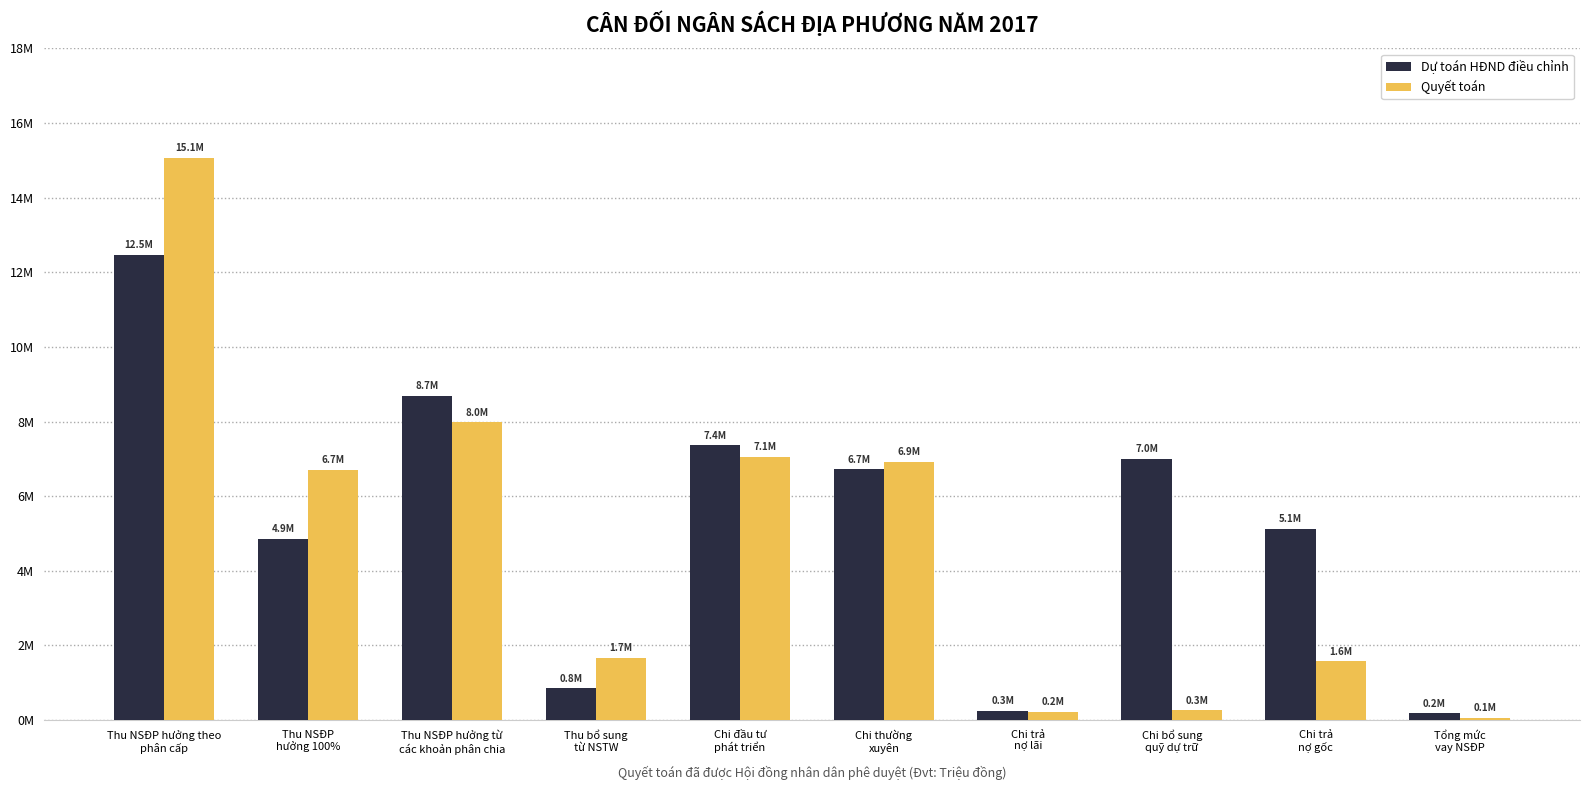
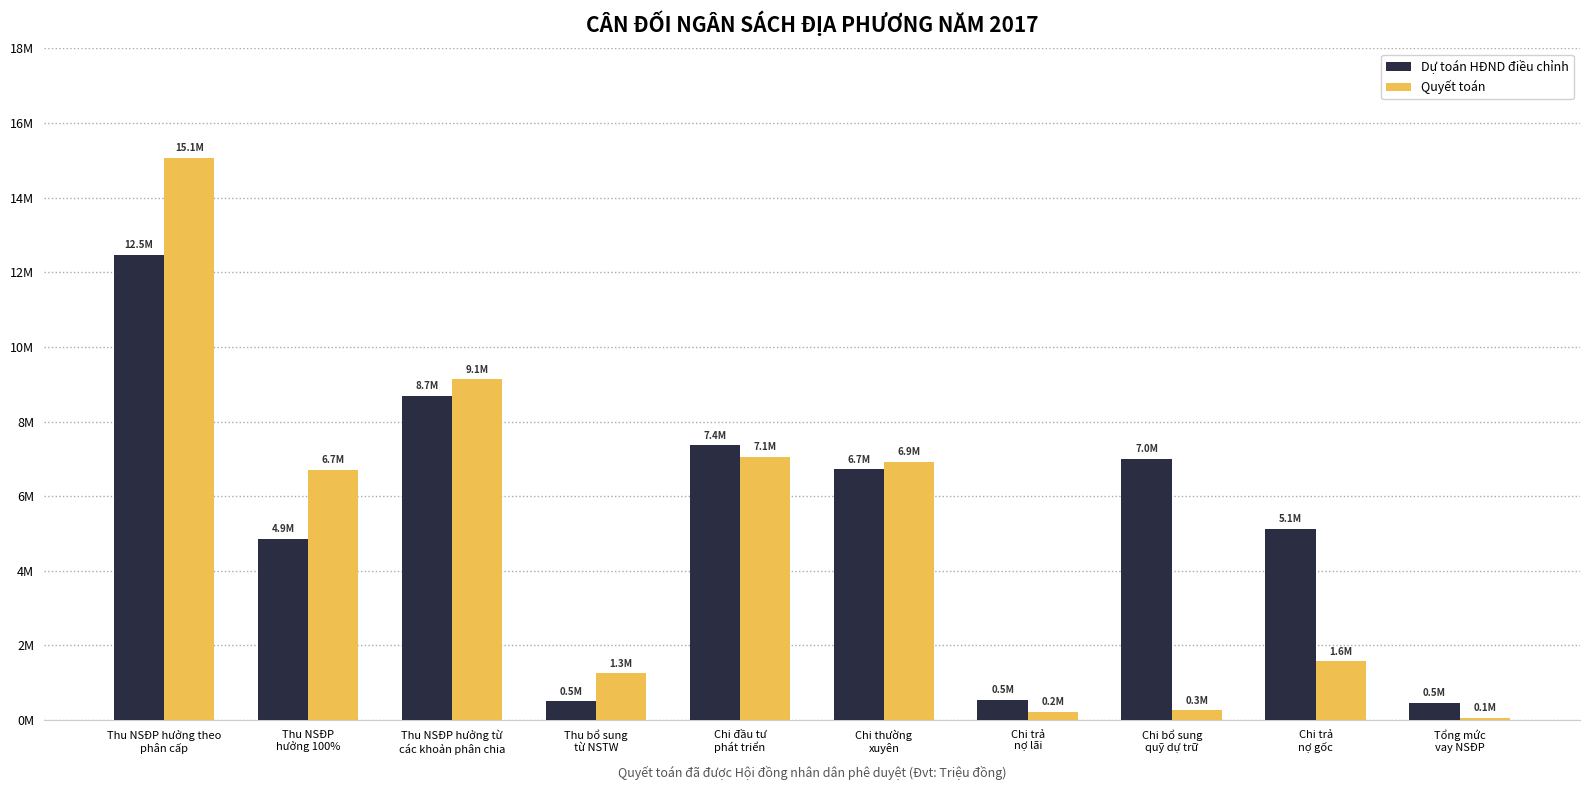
  {
    "Dự toán HĐND điều chỉnh": {
      "Thu NSĐP hưởng theo phân cấp": "12.5M",
      "Thu NSĐP hưởng 100%": "4.9M",
      "Thu NSĐP hưởng từ các khoản phân chia": "8.7M",
-     "Thu bổ sung từ NSTW": "0.8M",
+     "Thu bổ sung từ NSTW": "0.5M",
      "Chi đầu tư phát triển": "7.4M",
      "Chi thường xuyên": "6.7M",
-     "Chi trả nợ lãi": "0.3M",
+     "Chi trả nợ lãi": "0.5M",
      "Chi bổ sung quỹ dự trữ": "7.0M",
      "Chi trả nợ gốc": "5.1M",
-     "Tổng mức vay NSĐP": "0.2M"
+     "Tổng mức vay NSĐP": "0.5M"
    },
    "Quyết toán": {
      "Thu NSĐP hưởng theo phân cấp": "15.1M",
      "Thu NSĐP hưởng 100%": "6.7M",
-     "Thu NSĐP hưởng từ các khoản phân chia": "8.0M",
-     "Thu bổ sung từ NSTW": "1.7M",
+     "Thu NSĐP hưởng từ các khoản phân chia": "9.1M",
+     "Thu bổ sung từ NSTW": "1.3M",
      "Chi đầu tư phát triển": "7.1M",
      "Chi thường xuyên": "6.9M",
      "Chi trả nợ lãi": "0.2M",
      "Chi bổ sung quỹ dự trữ": "0.3M",
      "Chi trả nợ gốc": "1.6M",
      "Tổng mức vay NSĐP": "0.1M"
    }
  }
